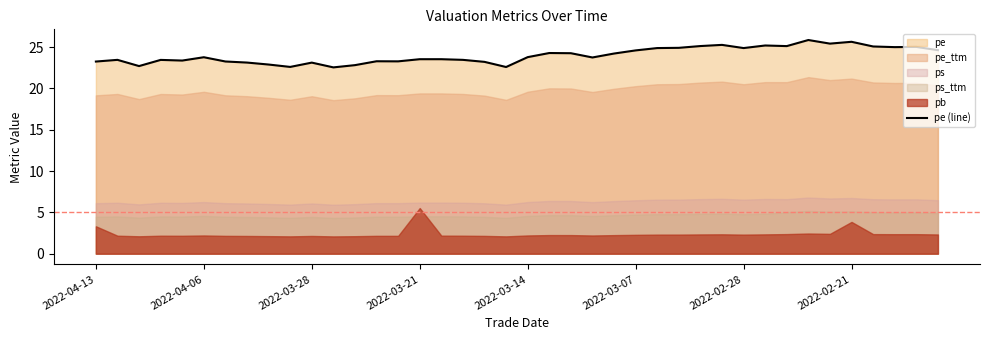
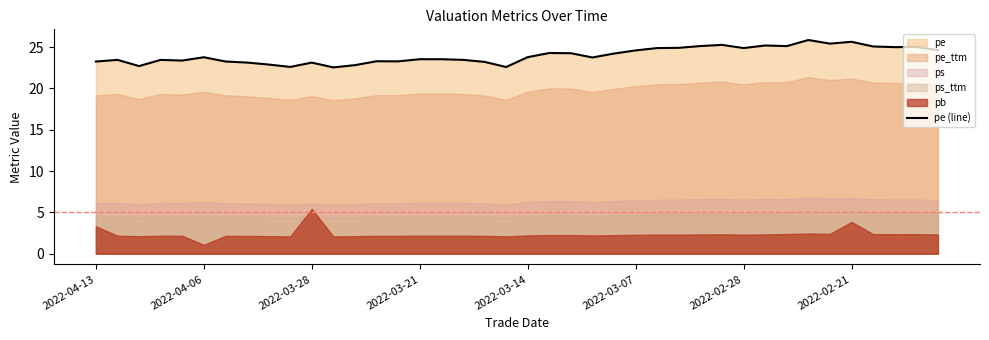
  {
    "pb": {
      "2022-04-13": 3,
-     "2022-04-06": 2,
-     "2022-03-28": 2,
-     "2022-03-21": 6,
+     "2022-04-06": 1,
+     "2022-03-28": 5,
+     "2022-03-21": 2,
      "2022-03-14": 2,
      "2022-03-07": 2,
      "2022-02-28": 2,
      "2022-02-21": 4
    }
  }
